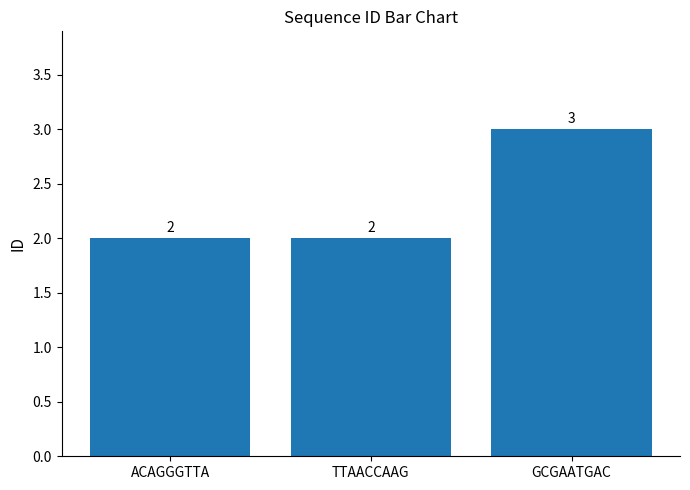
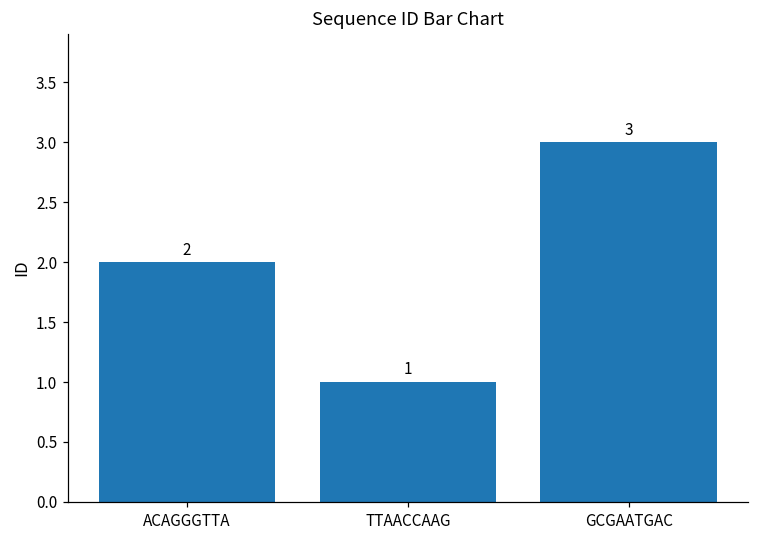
  {
    "ACAGGGTTA": 2,
-   "TTAACCAAG": 2,
+   "TTAACCAAG": 1,
    "GCGAATGAC": 3
  }
